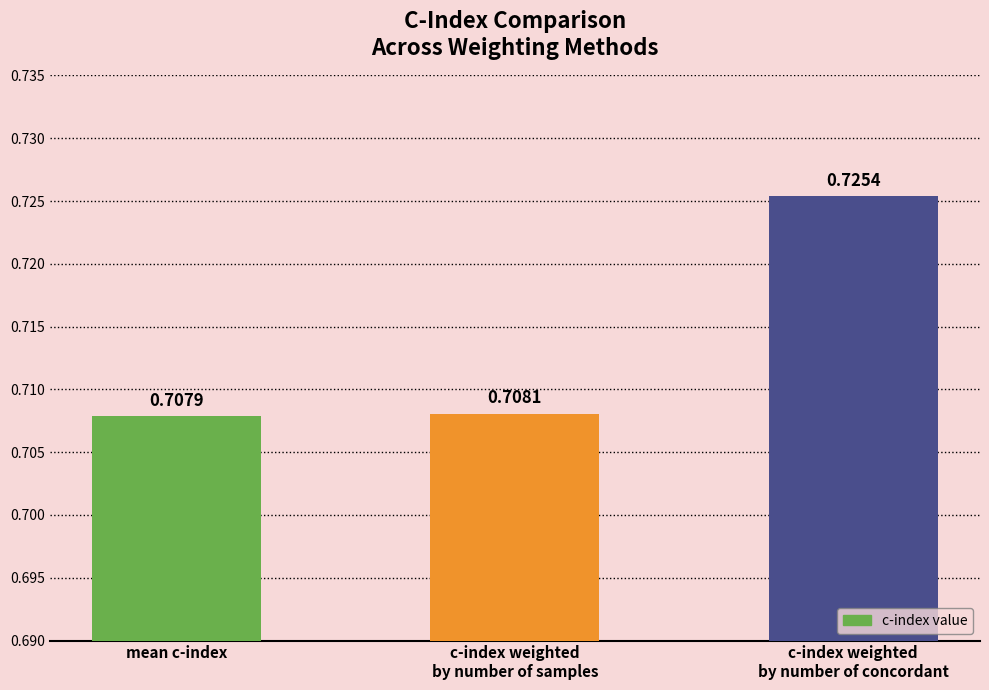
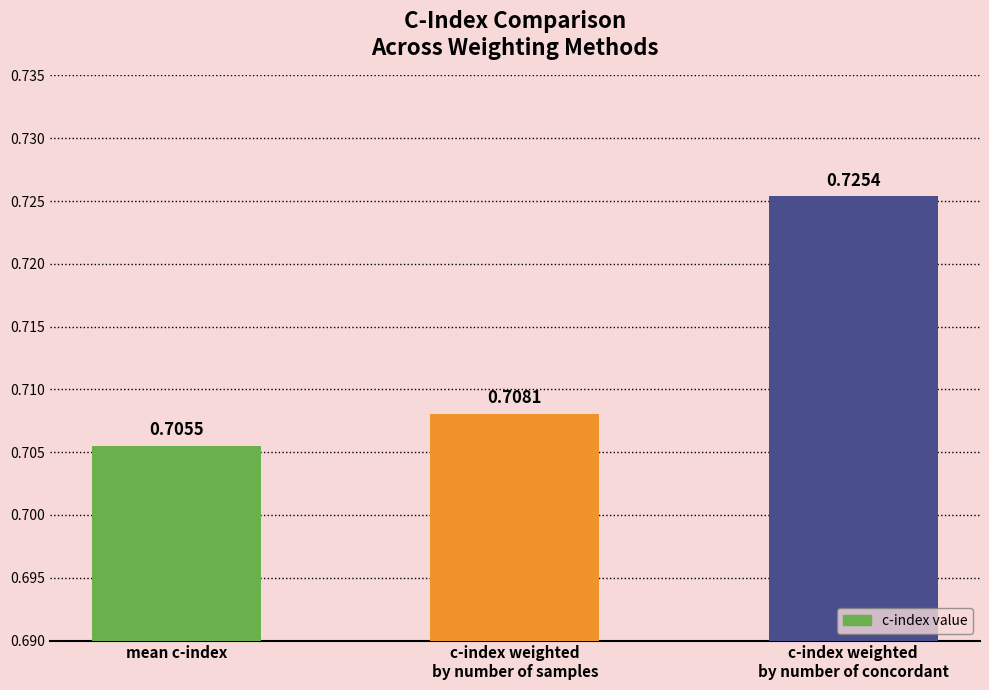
  {
-   "mean c-index": 0.7079,
+   "mean c-index": 0.7055,
    "c-index weighted by number of samples": 0.7081,
    "c-index weighted by number of concordant": 0.7254
  }
